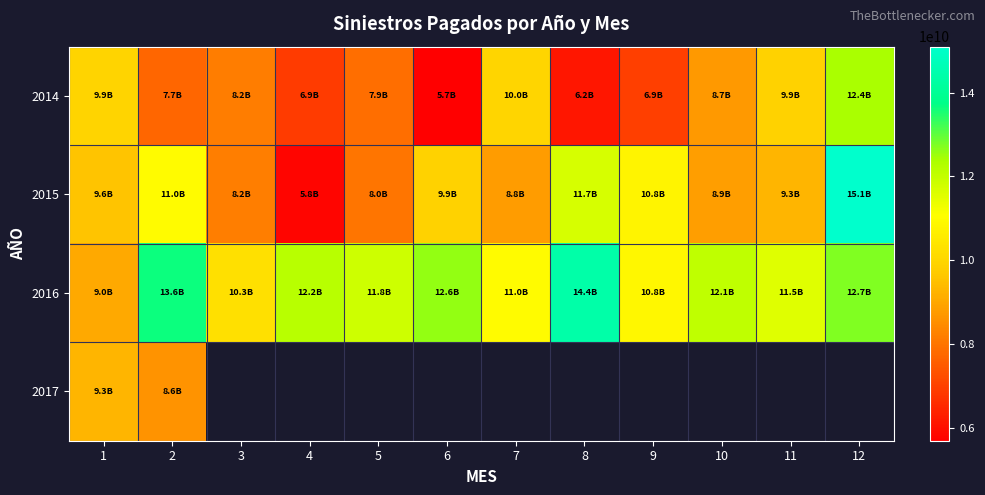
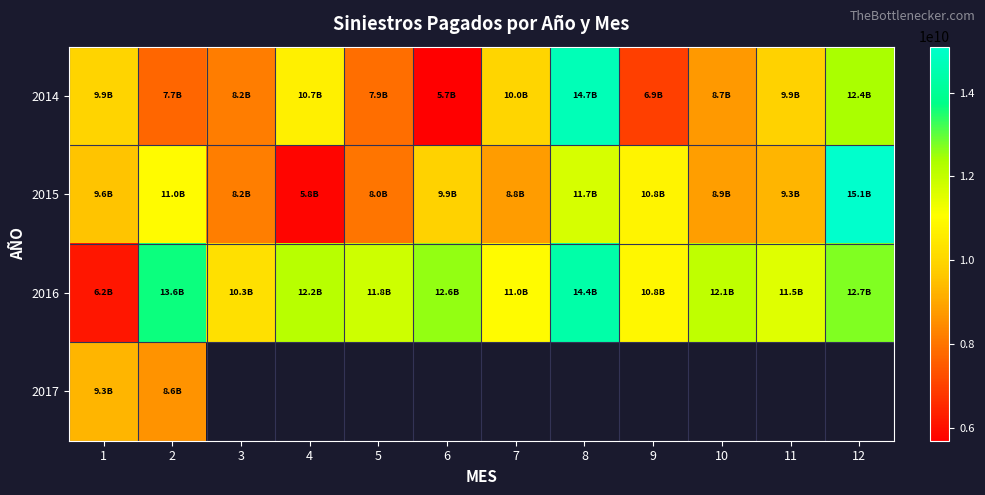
  {
    "2014": {
      "1": "9.9B",
      "2": "7.7B",
      "3": "8.2B",
-     "4": "6.9B",
+     "4": "10.7B",
      "5": "7.9B",
      "6": "5.7B",
      "7": "10.0B",
-     "8": "6.2B",
+     "8": "14.7B",
      "9": "6.9B",
      "10": "8.7B",
      "11": "9.9B",
      "12": "12.4B"
    },
    "2015": {
      "1": "9.6B",
      "2": "11.0B",
      "3": "8.2B",
      "4": "5.8B",
      "5": "8.0B",
      "6": "9.9B",
      "7": "8.8B",
      "8": "11.7B",
      "9": "10.8B",
      "10": "8.9B",
      "11": "9.3B",
      "12": "15.1B"
    },
    "2016": {
-     "1": "9.0B",
+     "1": "6.2B",
      "2": "13.6B",
      "3": "10.3B",
      "4": "12.2B",
      "5": "11.8B",
      "6": "12.6B",
      "7": "11.0B",
      "8": "14.4B",
      "9": "10.8B",
      "10": "12.1B",
      "11": "11.5B",
      "12": "12.7B"
    },
    "2017": {
      "1": "9.3B",
      "2": "8.6B"
    }
  }
